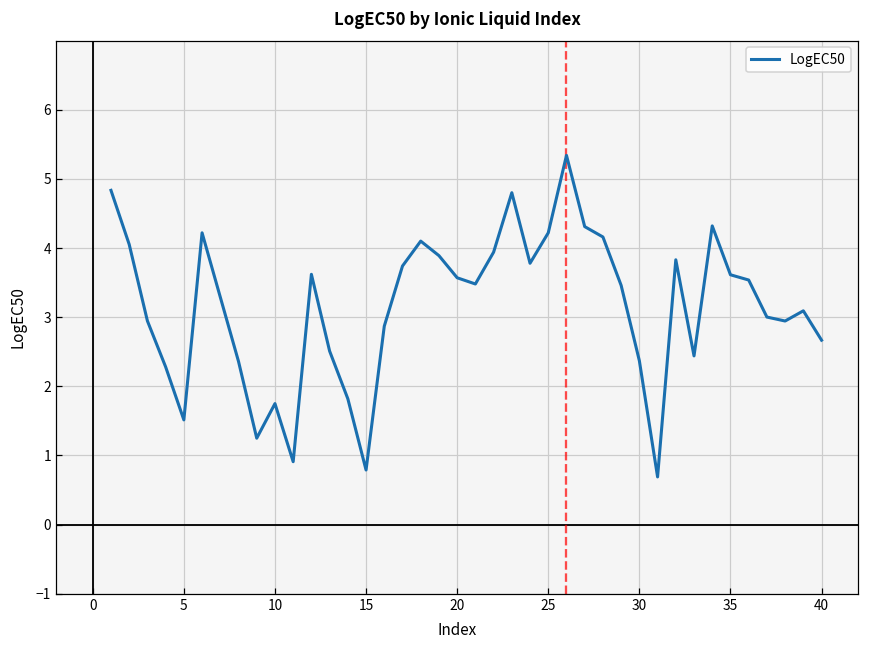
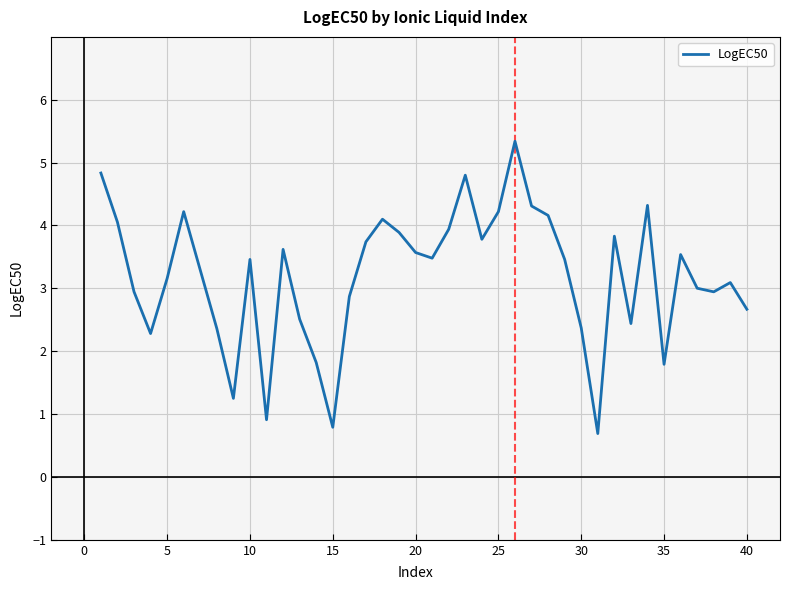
  {
-   "5": 1.5,
-   "10": 1.8,
+   "5": 3.2,
+   "10": 3.5,
    "15": 0.8,
    "20": 3.6,
    "25": 4.2,
    "30": 2.4,
-   "35": 3.6,
+   "35": 1.8,
    "40": 2.7
  }
